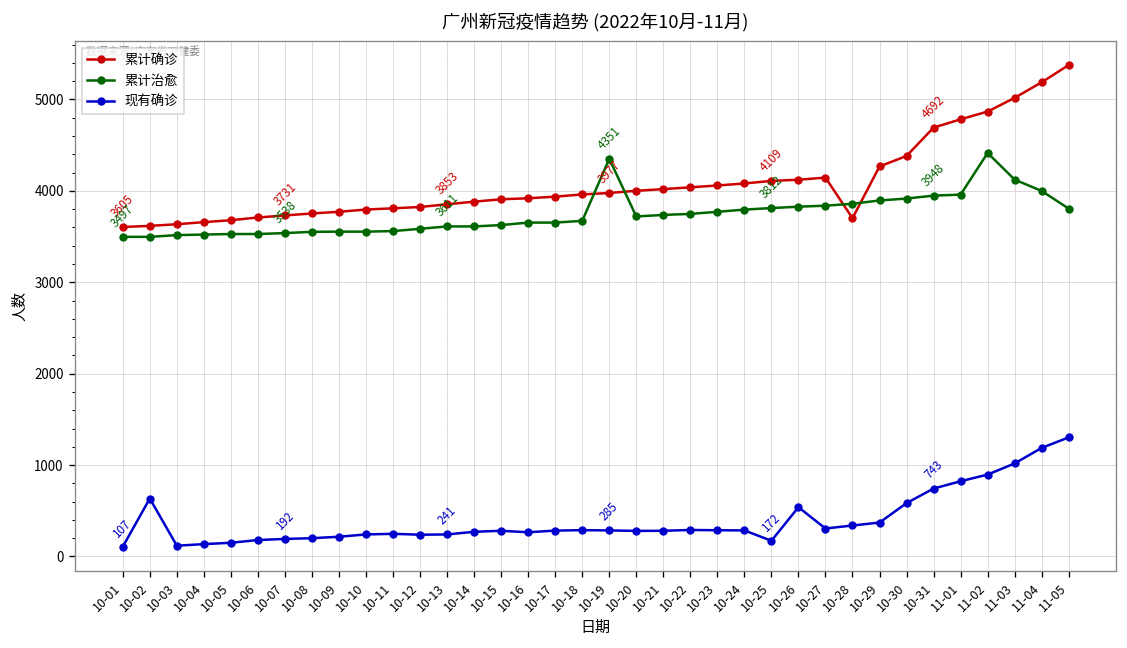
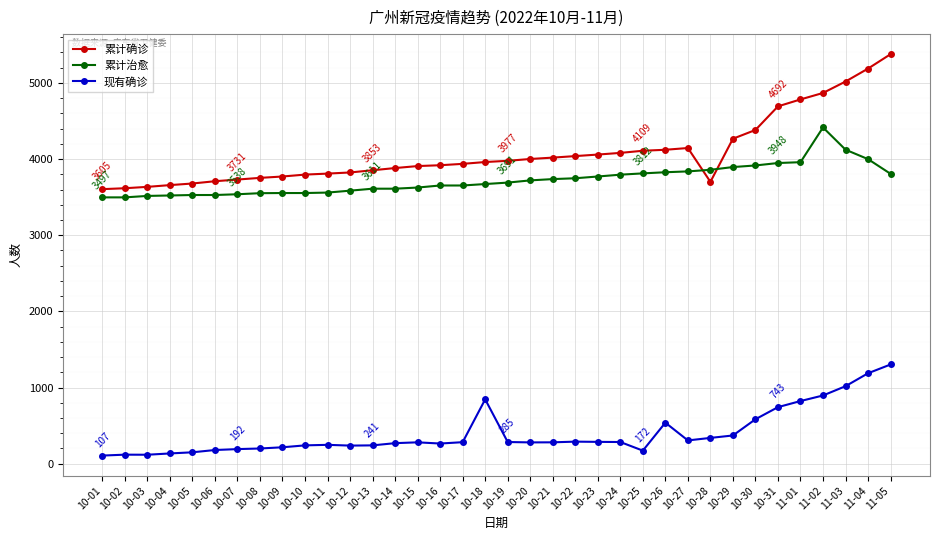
  {
    "累计确诊": {
      "10-25": 4109,
      "10-31": 4692
    },
    "累计治愈": {
-     "10-19": 4351,
+     "10-19": 3691,
      "10-31": 3948
    },
    "现有确诊": {
-     "10-02": 600,
+     "10-02": 100,
      "10-03": 100,
      "10-04": 100,
      "10-05": 200,
      "10-06": 200,
      "10-08": 200,
      "10-09": 200,
      "10-10": 200,
      "10-11": 200,
      "10-12": 200,
      "10-14": 300,
      "10-15": 300,
      "10-16": 300,
      "10-17": 300,
-     "10-18": 300,
+     "10-18": 800,
      "10-20": 300,
      "10-21": 300,
      "10-22": 300,
      "10-23": 300,
      "10-24": 300,
      "10-26": 500,
      "10-27": 300,
      "10-28": 300,
      "10-29": 400,
      "10-30": 600,
      "11-01": 800,
      "11-02": 900,
      "11-03": 1000,
      "11-04": 1200,
      "11-05": 1300
    }
  }
